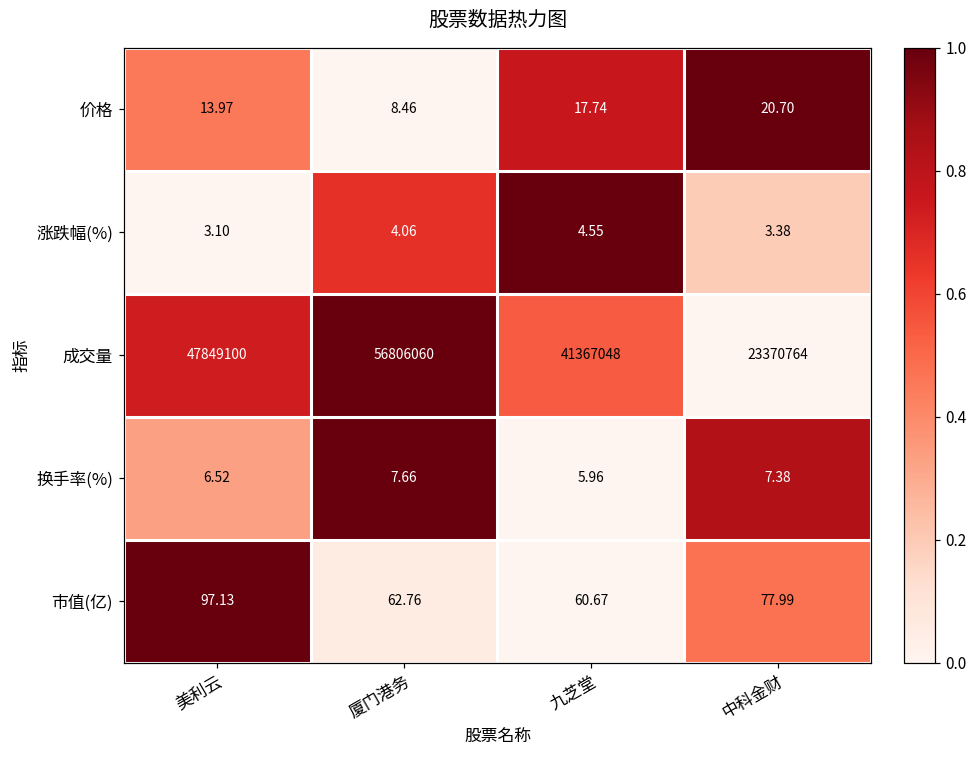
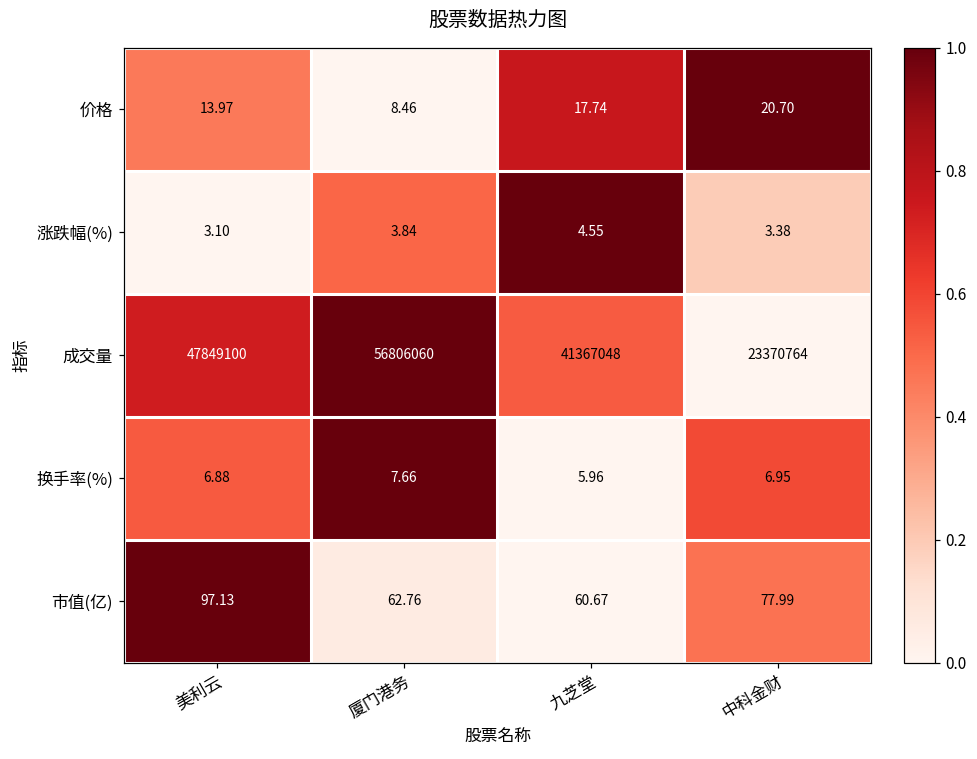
  {
    "价格": {
      "美利云": 13.97,
      "厦门港务": 8.46,
      "九芝堂": 17.74,
      "中科金财": 20.70
    },
    "涨跌幅(%)": {
      "美利云": 3.10,
-     "厦门港务": 4.06,
+     "厦门港务": 3.84,
      "九芝堂": 4.55,
      "中科金财": 3.38
    },
    "成交量": {
      "美利云": 47849100,
      "厦门港务": 56806060,
      "九芝堂": 41367048,
      "中科金财": 23370764
    },
    "换手率(%)": {
-     "美利云": 6.52,
+     "美利云": 6.88,
      "厦门港务": 7.66,
      "九芝堂": 5.96,
-     "中科金财": 7.38
+     "中科金财": 6.95
    },
    "市值(亿)": {
      "美利云": 97.13,
      "厦门港务": 62.76,
      "九芝堂": 60.67,
      "中科金财": 77.99
    }
  }
